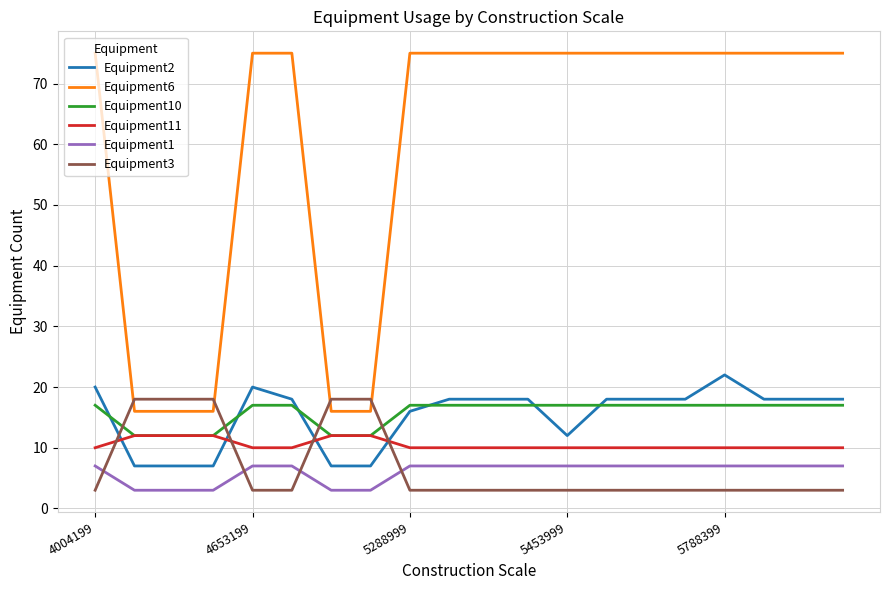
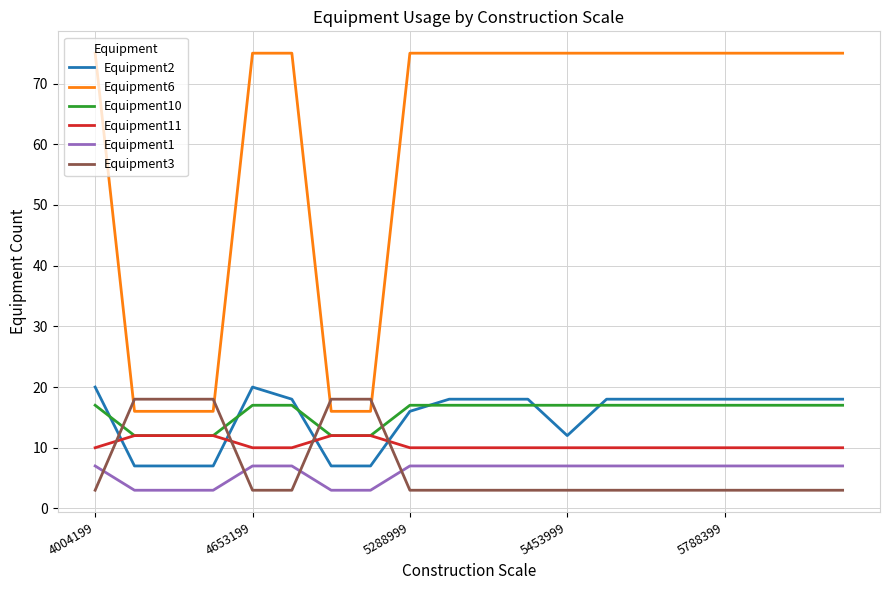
  {
    "Equipment2": {
      "4004199": 20,
      "4653199": 20,
      "5288999": 16,
      "5453999": 12,
-     "5788399": 22
+     "5788399": 18
    },
    "Equipment6": {
      "4653199": 75,
      "5288999": 75,
      "5453999": 75,
      "5788399": 75
    },
    "Equipment10": {
      "4004199": 17,
      "4653199": 17,
      "5288999": 17,
      "5453999": 17,
      "5788399": 17
    },
    "Equipment11": {
      "4004199": 10,
      "4653199": 10,
      "5288999": 10,
      "5453999": 10,
      "5788399": 10
    },
    "Equipment1": {
      "4004199": 7,
      "4653199": 7,
      "5288999": 7,
      "5453999": 7,
      "5788399": 7
    },
    "Equipment3": {
      "4004199": 3,
      "4653199": 3,
      "5288999": 3,
      "5453999": 3,
      "5788399": 3
    }
  }
